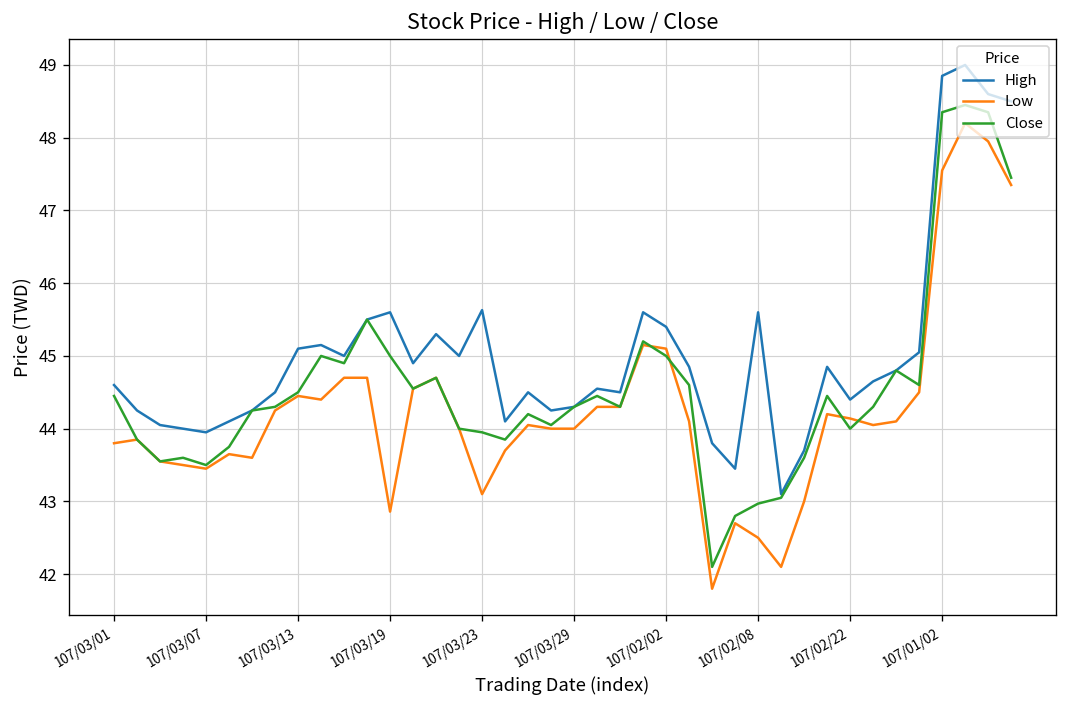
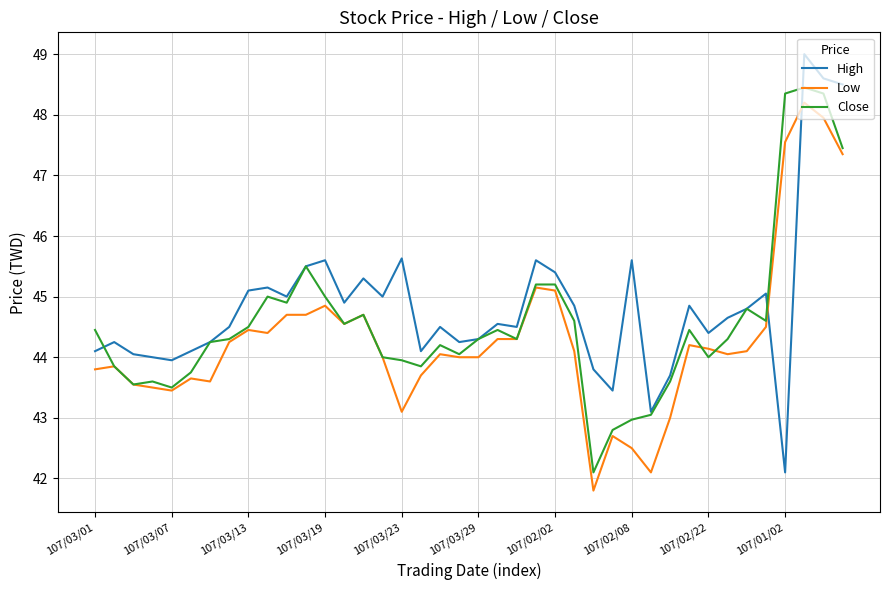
  {
    "High": {
-     "107/03/01": 44.6,
+     "107/03/01": 44.1,
      "107/03/07": 44.0,
      "107/03/13": 45.1,
      "107/03/19": 45.6,
      "107/03/23": 45.6,
      "107/02/02": 45.4,
      "107/02/08": 45.6,
      "107/02/22": 44.4,
-     "107/01/02": 48.9
+     "107/01/02": 42.1
    },
    "Low": {
      "107/03/01": 43.8,
      "107/03/07": 43.5,
      "107/03/13": 44.5,
-     "107/03/19": 42.9,
+     "107/03/19": 44.9,
      "107/03/23": 43.1,
      "107/03/29": 44.0,
      "107/02/02": 45.1,
      "107/02/08": 42.5,
      "107/02/22": 44.1,
      "107/01/02": 47.6
    },
    "Close": {
      "107/03/01": 44.5,
      "107/03/07": 43.5,
      "107/03/13": 44.5,
      "107/03/19": 45.0,
      "107/03/23": 44.0,
-     "107/02/02": 45.0,
+     "107/02/02": 45.2,
      "107/02/08": 43.0,
      "107/02/22": 44.0,
      "107/01/02": 48.4
    }
  }
